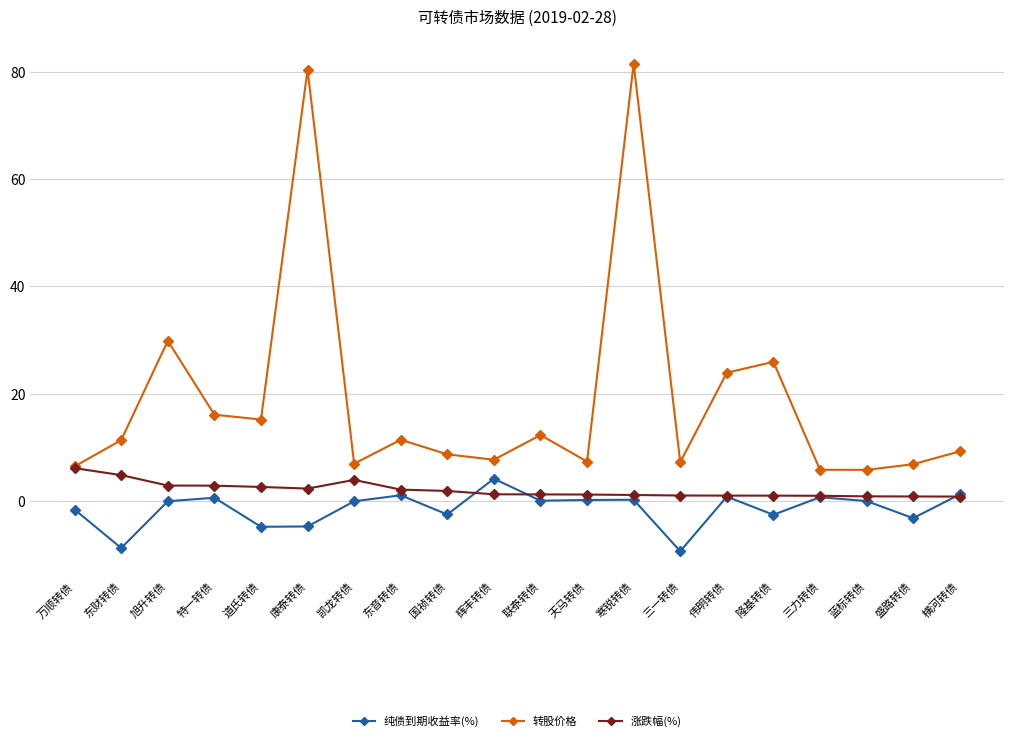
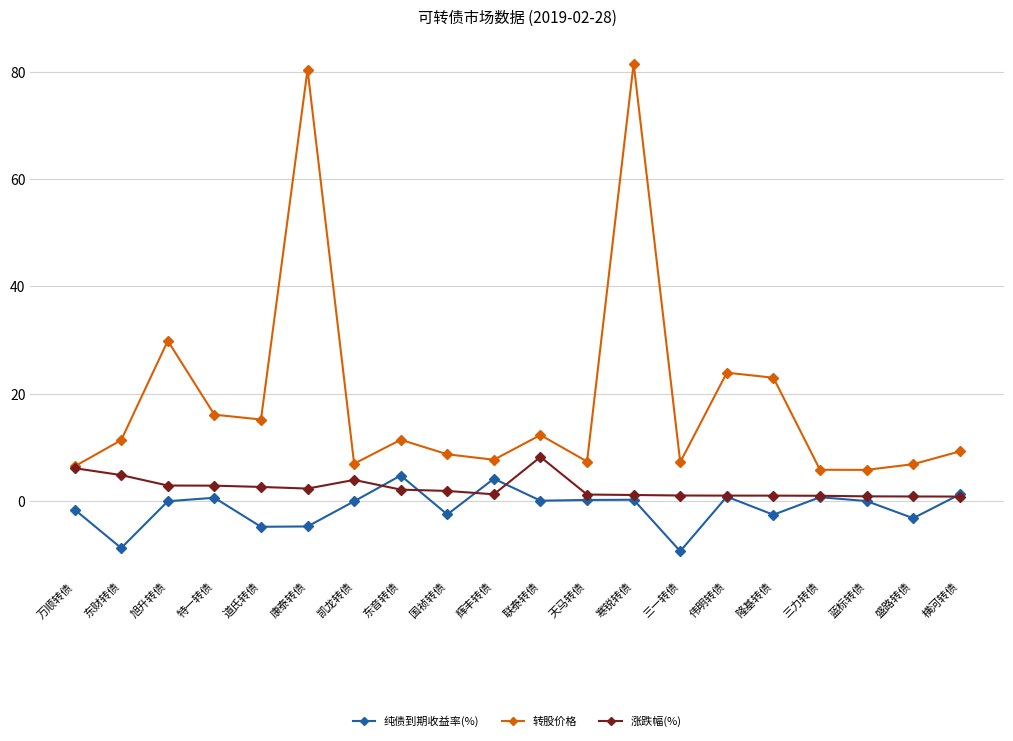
  {
    "纯债到期收益率(%)": {
      "万顺转债": -2,
      "东财转债": -9,
      "旭升转债": 0,
      "特一转债": 1,
      "道氏转债": -5,
      "康泰转债": -5,
      "凯龙转债": 0,
-     "东音转债": 1,
+     "东音转债": 5,
      "国祯转债": -2,
      "辉丰转债": 4,
      "联泰转债": 0,
      "天马转债": 0,
      "寒锐转债": 0,
      "三一转债": -9,
      "隆基转债": -3,
      "蓝标转债": 0,
      "盛路转债": -3
    },
    "转股价格": {
      "东财转债": 11,
      "旭升转债": 30,
      "特一转债": 16,
      "道氏转债": 15,
      "康泰转债": 80,
      "凯龙转债": 7,
      "东音转债": 11,
      "国祯转债": 9,
      "辉丰转债": 8,
      "联泰转债": 12,
      "天马转债": 7,
      "寒锐转债": 81,
      "三一转债": 7,
      "伟明转债": 24,
-     "隆基转债": 26,
+     "隆基转债": 23,
      "三力转债": 6,
      "蓝标转债": 6,
      "盛路转债": 7,
      "横河转债": 9
    },
    "涨跌幅(%)": {
      "东财转债": 5,
      "旭升转债": 3,
      "特一转债": 3,
      "道氏转债": 3,
      "康泰转债": 2,
      "凯龙转债": 4,
      "东音转债": 2,
      "国祯转债": 2,
      "辉丰转债": 1,
-     "联泰转债": 1,
+     "联泰转债": 8,
      "天马转债": 1,
      "寒锐转债": 1,
      "三一转债": 1,
      "隆基转债": 1,
      "蓝标转债": 1,
      "盛路转债": 1
    }
  }
